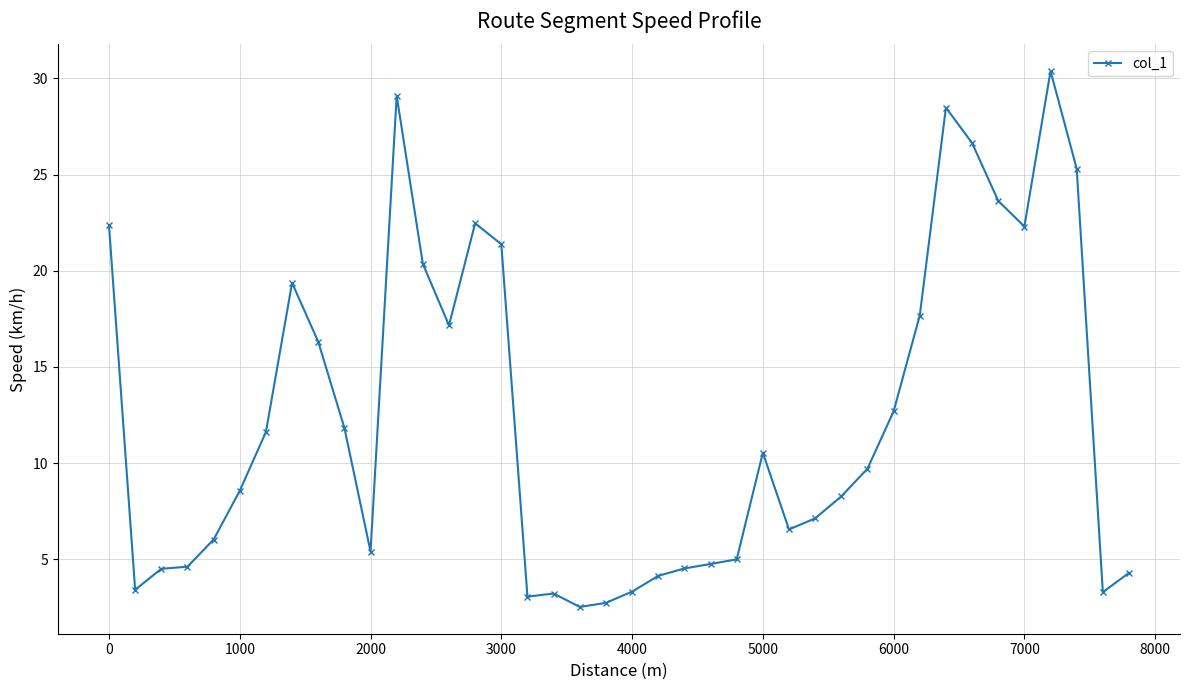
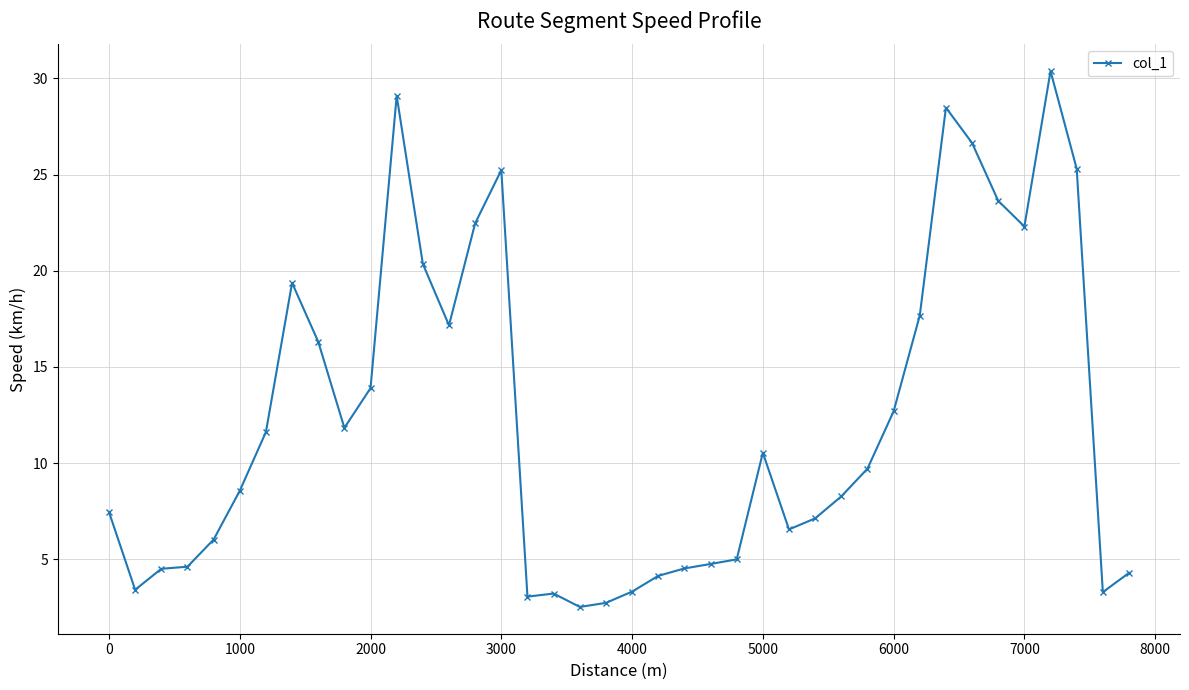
  {
-   "0": 22.4,
+   "0": 7.5,
    "1000": 8.6,
-   "2000": 5.4,
-   "3000": 21.4,
+   "2000": 13.9,
+   "3000": 25.2,
    "4000": 3.3,
    "5000": 10.5,
    "6000": 12.7,
    "7000": 22.3
  }
